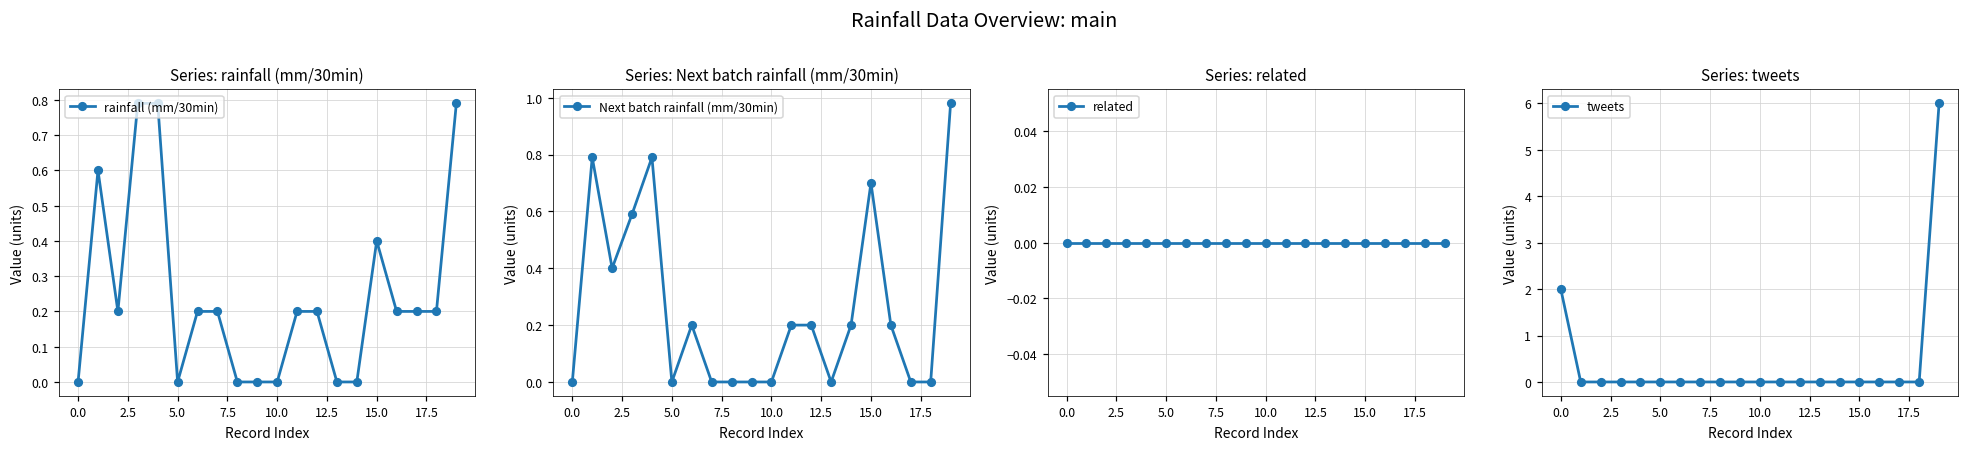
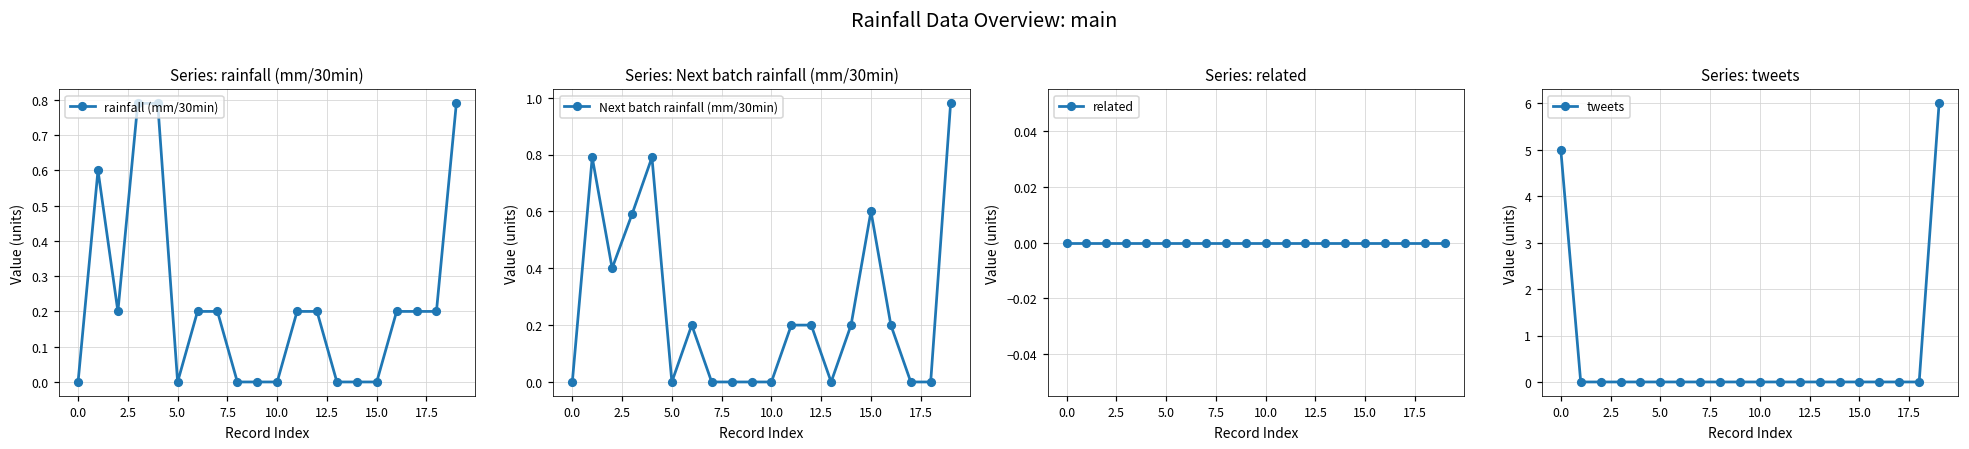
  {
    "Series: rainfall (mm/30min)": {
      "0.0": 0.0,
      "5.0": 0.0,
      "10.0": 0.0,
-     "15.0": 0.4
+     "15.0": 0.0
    },
    "Series: Next batch rainfall (mm/30min)": {
      "0.0": 0.0,
      "5.0": 0.0,
      "10.0": 0.0,
-     "15.0": 0.7
+     "15.0": 0.6
    },
    "Series: related": {
      "0.0": 0.000,
      "5.0": 0.000,
      "10.0": 0.000,
      "15.0": 0.000
    },
    "Series: tweets": {
-     "0.0": 2,
+     "0.0": 5,
      "5.0": 0,
      "10.0": 0,
      "15.0": 0
    }
  }
